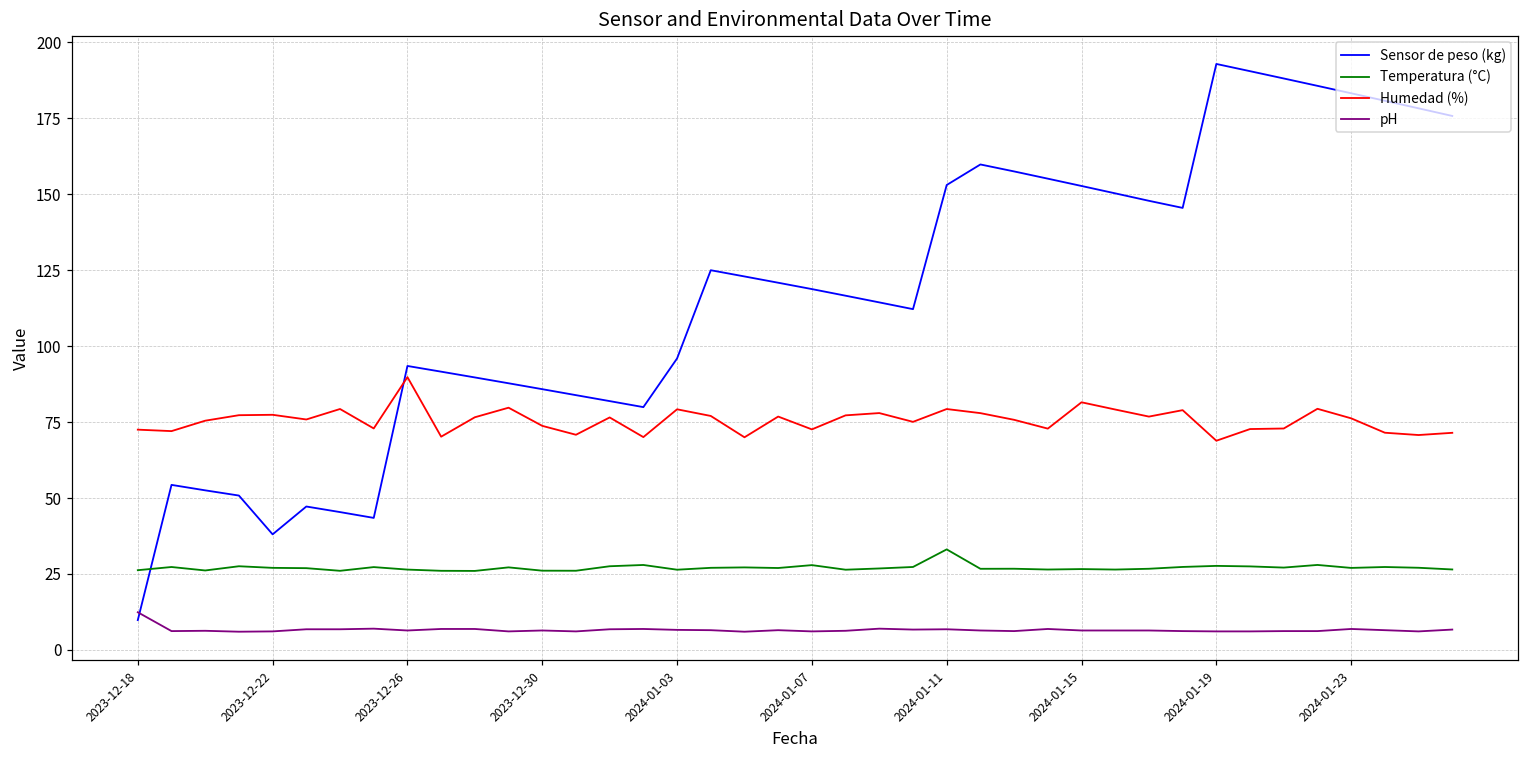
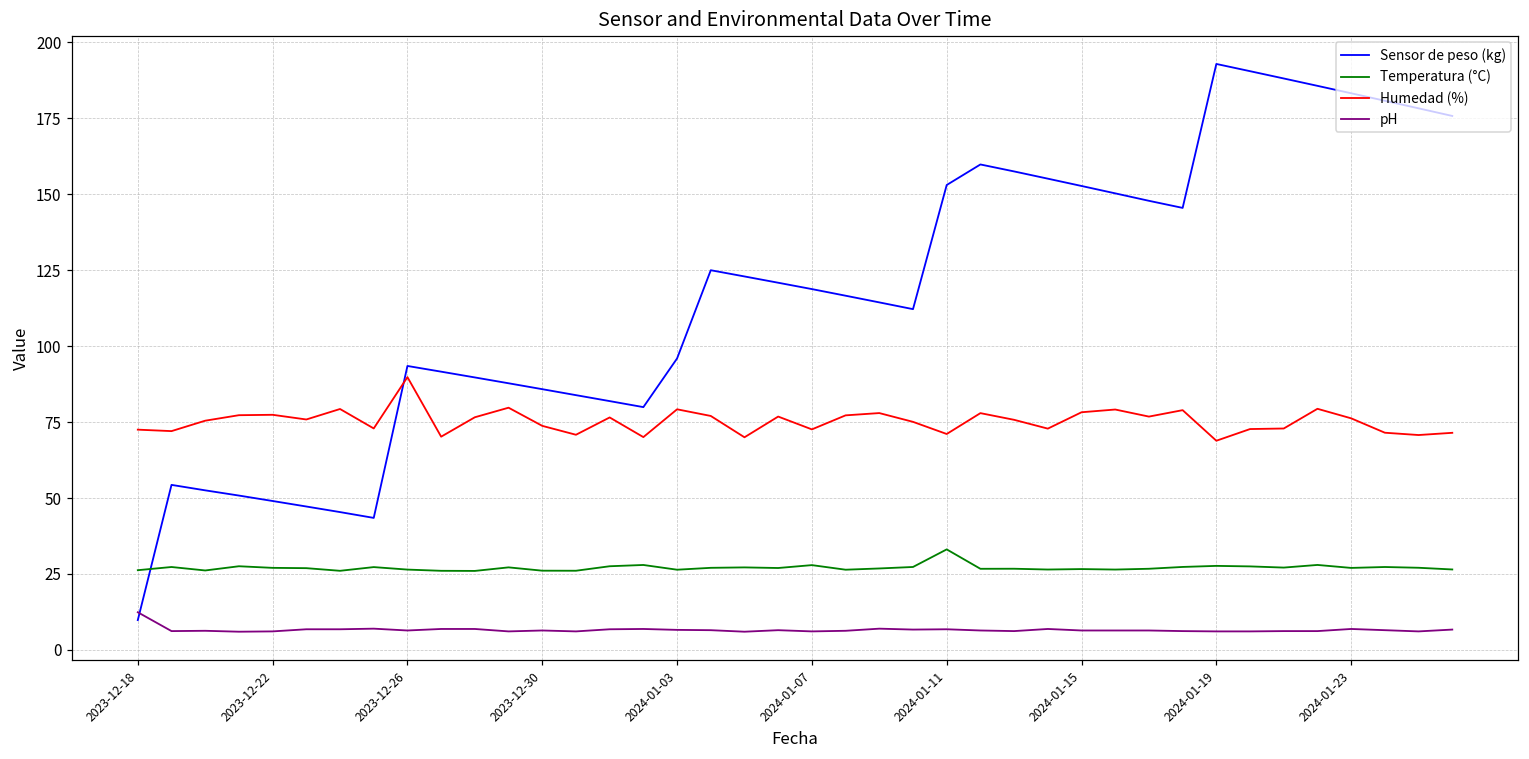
  {
    "Sensor de peso (kg)": {
      "2023-12-18": 10,
-     "2023-12-22": 38,
+     "2023-12-22": 49,
      "2023-12-26": 93,
      "2023-12-30": 86,
      "2024-01-03": 96,
      "2024-01-07": 119,
      "2024-01-11": 153,
      "2024-01-15": 153,
      "2024-01-19": 193
    },
    "Temperatura (°C)": {
      "2023-12-18": 26,
      "2023-12-22": 27,
      "2023-12-26": 26,
      "2023-12-30": 26,
      "2024-01-03": 26,
      "2024-01-07": 28,
      "2024-01-11": 33,
      "2024-01-15": 27,
      "2024-01-19": 28,
      "2024-01-23": 27
    },
    "Humedad (%)": {
      "2023-12-18": 73,
      "2023-12-22": 77,
      "2023-12-26": 90,
      "2023-12-30": 74,
      "2024-01-03": 79,
      "2024-01-07": 73,
-     "2024-01-11": 79,
-     "2024-01-15": 82,
+     "2024-01-11": 71,
+     "2024-01-15": 78,
      "2024-01-19": 69,
      "2024-01-23": 76
    },
    "pH": {
      "2023-12-18": 12,
      "2023-12-22": 6,
      "2023-12-26": 6,
      "2023-12-30": 6,
      "2024-01-03": 7,
      "2024-01-07": 6,
      "2024-01-11": 7,
      "2024-01-15": 6,
      "2024-01-19": 6,
      "2024-01-23": 7
    }
  }
